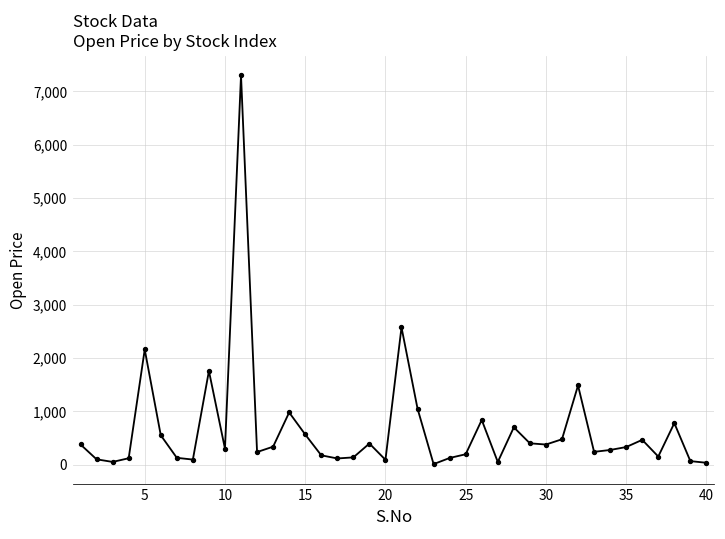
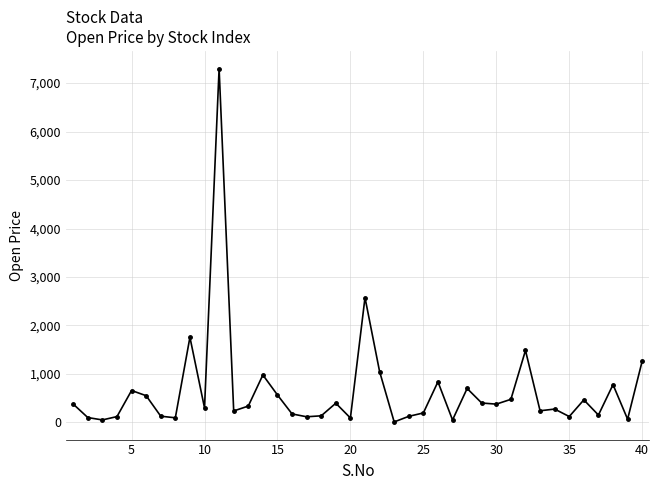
  {
-   "5": "2,200",
+   "5": "700",
    "10": "300",
    "15": "600",
    "20": "100",
    "25": "200",
    "30": "400",
-   "35": "300",
-   "40": "0"
+   "35": "100",
+   "40": "1,300"
  }
